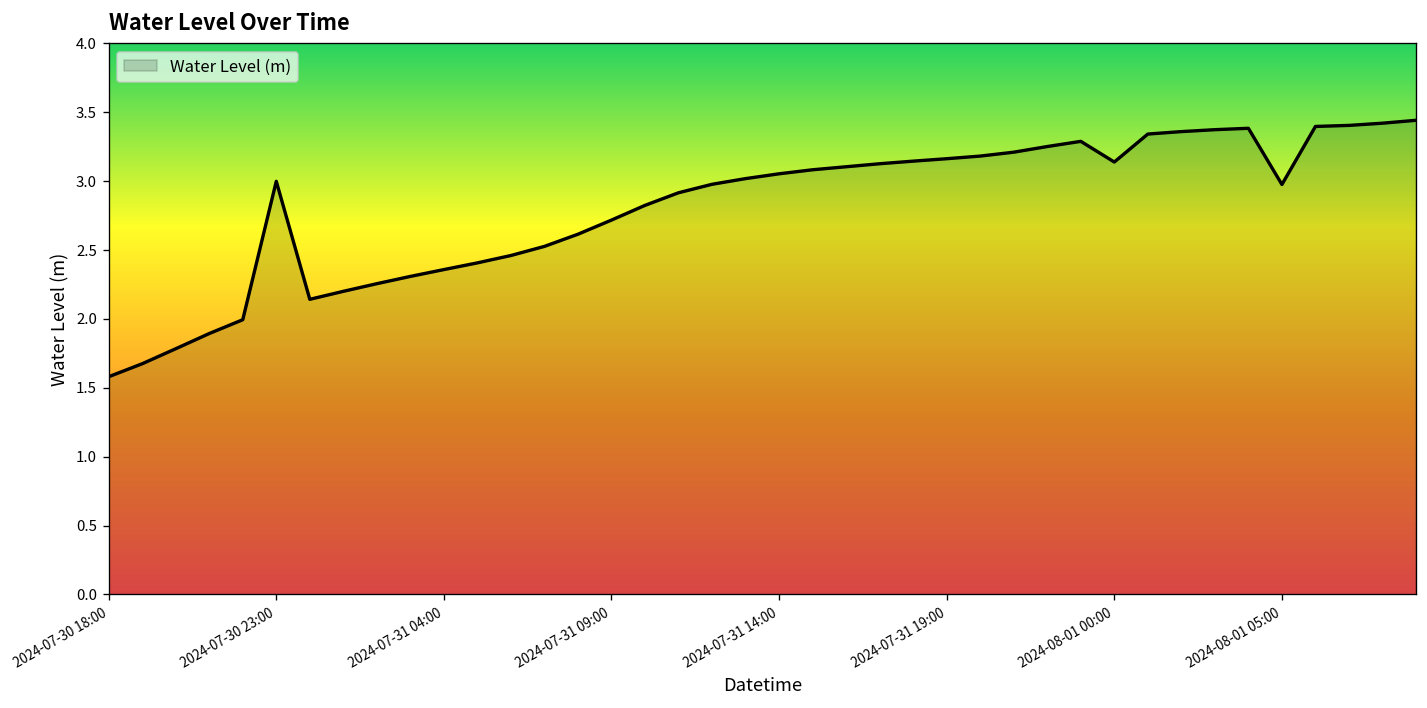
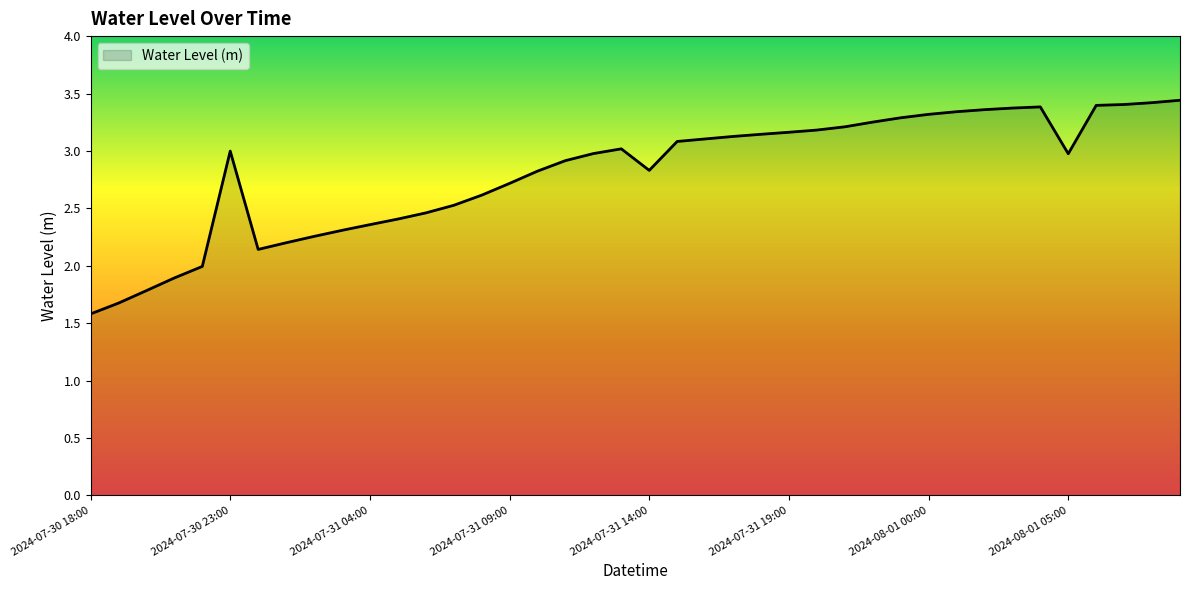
  {
    "2024-07-30 18:00": 1.58,
    "2024-07-30 23:00": 3.00,
    "2024-07-31 04:00": 2.36,
    "2024-07-31 09:00": 2.72,
-   "2024-07-31 14:00": 3.05,
+   "2024-07-31 14:00": 2.83,
    "2024-07-31 19:00": 3.16,
-   "2024-08-01 00:00": 3.14,
+   "2024-08-01 00:00": 3.32,
    "2024-08-01 05:00": 2.98
  }
